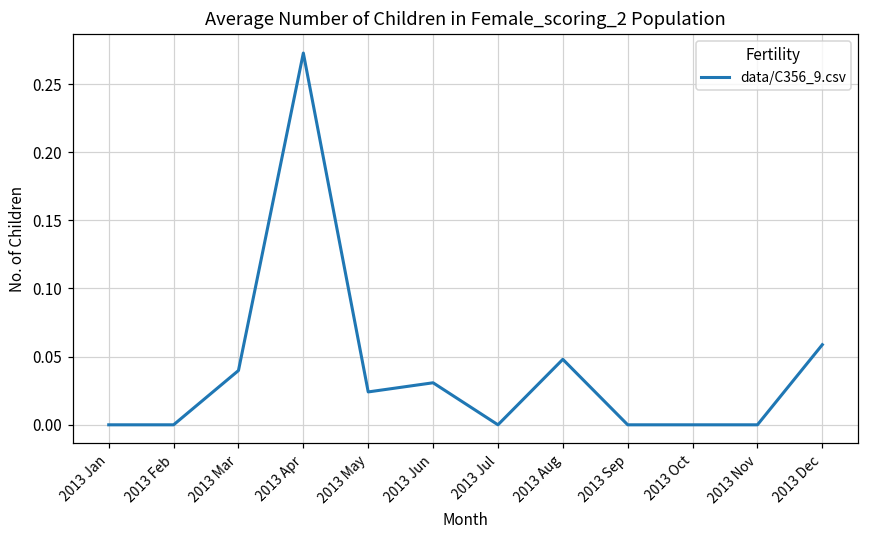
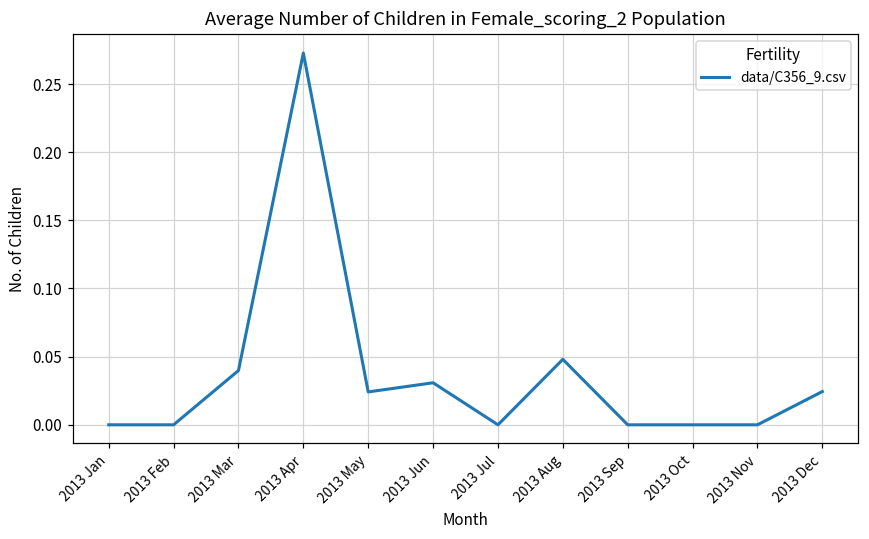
  {
    "2013 Jan": 0.000,
    "2013 Feb": 0.000,
    "2013 Mar": 0.040,
    "2013 Apr": 0.273,
    "2013 May": 0.024,
    "2013 Jun": 0.031,
    "2013 Jul": 0.000,
    "2013 Aug": 0.048,
    "2013 Sep": 0.000,
    "2013 Oct": 0.000,
    "2013 Nov": 0.000,
-   "2013 Dec": 0.059
+   "2013 Dec": 0.024
  }
